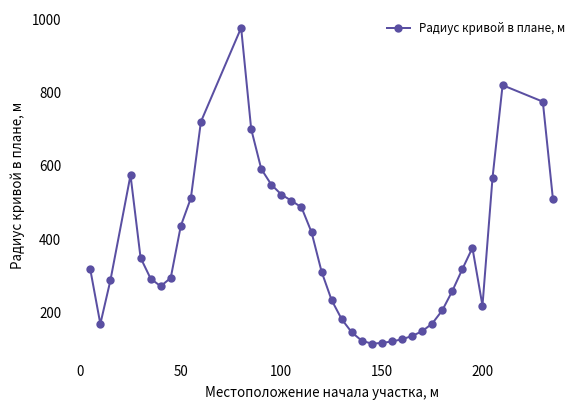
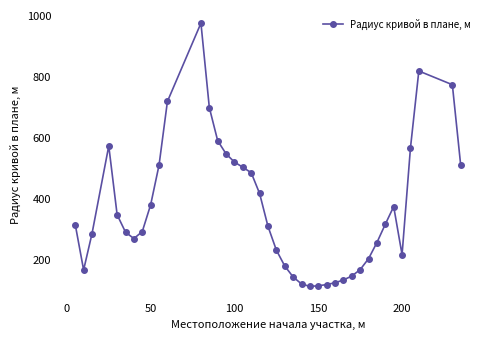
  {
-   "50": 440,
+   "50": 380,
    "100": 520,
    "150": 120,
    "200": 220
  }
